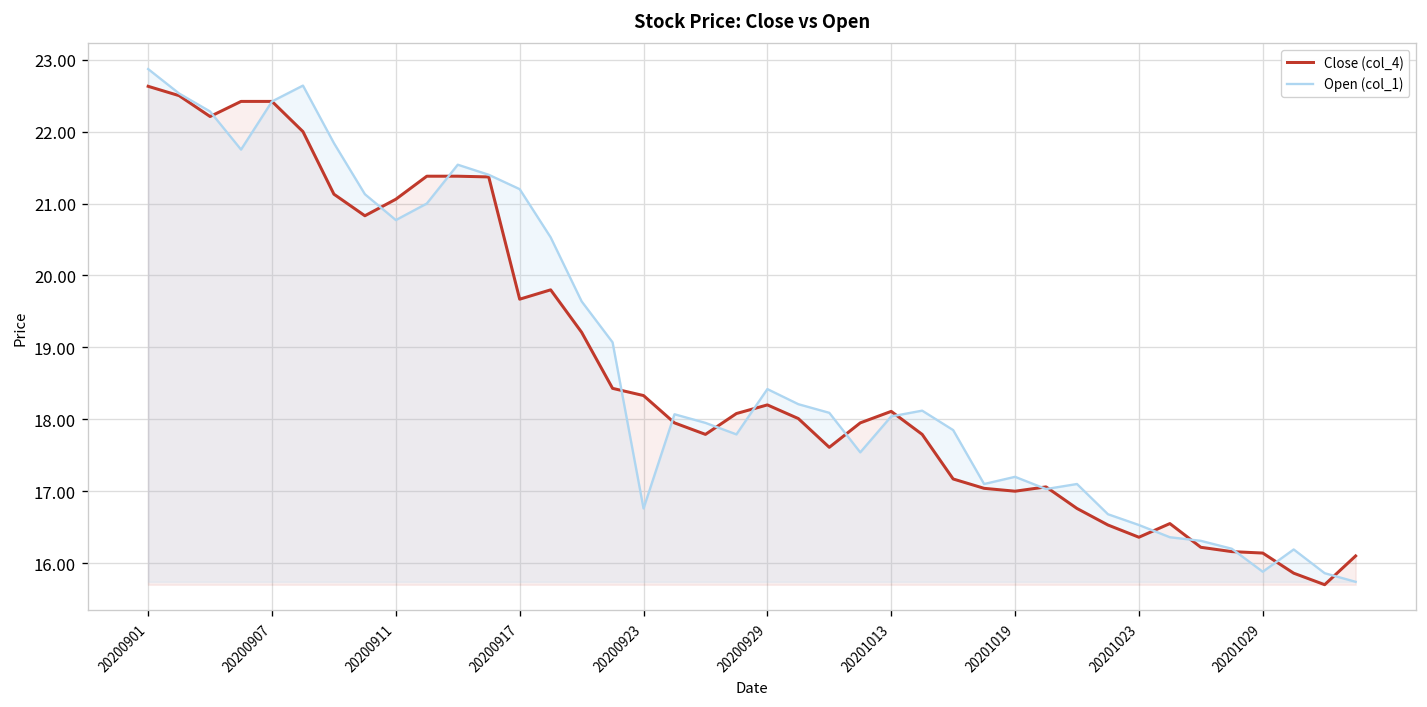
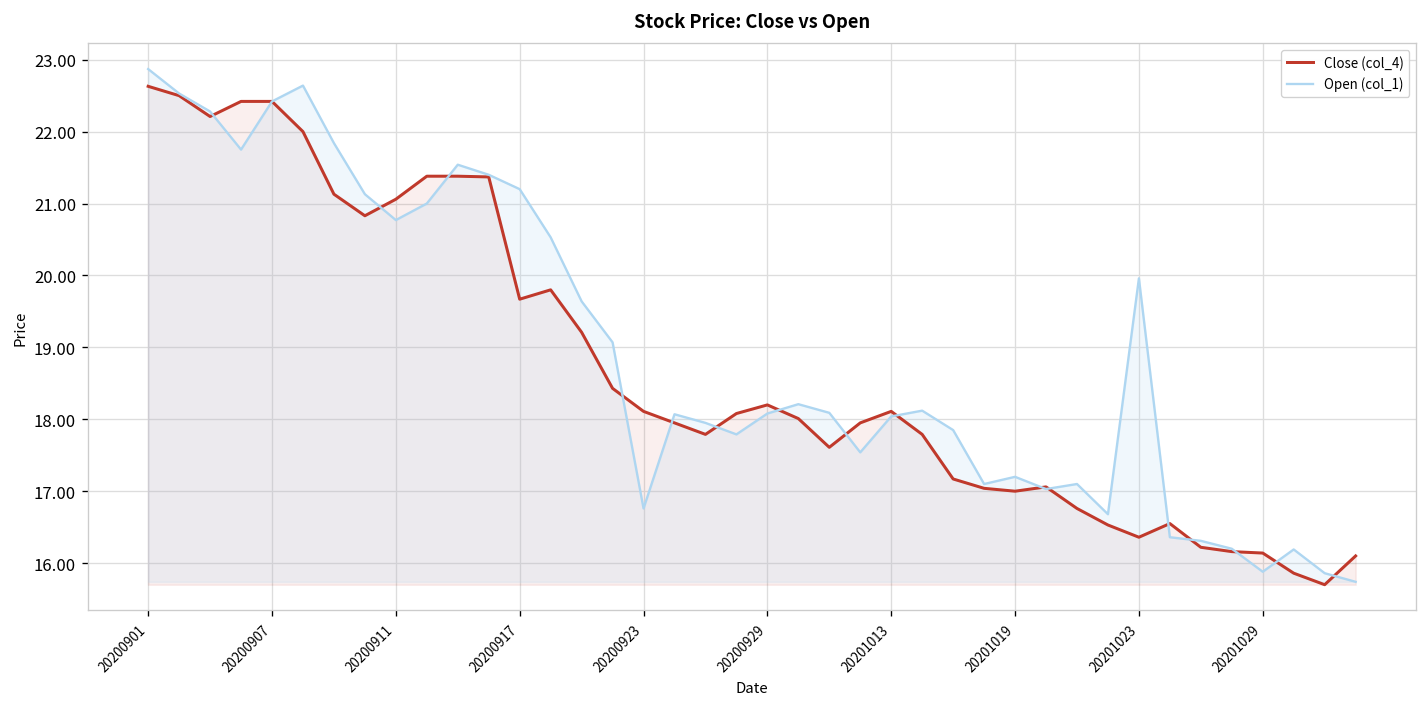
  {
    "Close (col_4)": {
      "20200901": 22.6,
      "20200911": 21.1,
      "20200917": 19.7,
-     "20200923": 18.3,
+     "20200923": 18.1,
      "20200929": 18.2,
      "20201013": 18.1,
      "20201019": 17.0,
      "20201023": 16.4,
      "20201029": 16.1
    },
    "Open (col_1)": {
      "20200901": 22.9,
      "20200911": 20.8,
      "20200917": 21.2,
      "20200923": 16.8,
-     "20200929": 18.4,
+     "20200929": 18.1,
      "20201013": 18.0,
      "20201019": 17.2,
-     "20201023": 16.5,
+     "20201023": 20.0,
      "20201029": 15.9
    }
  }
